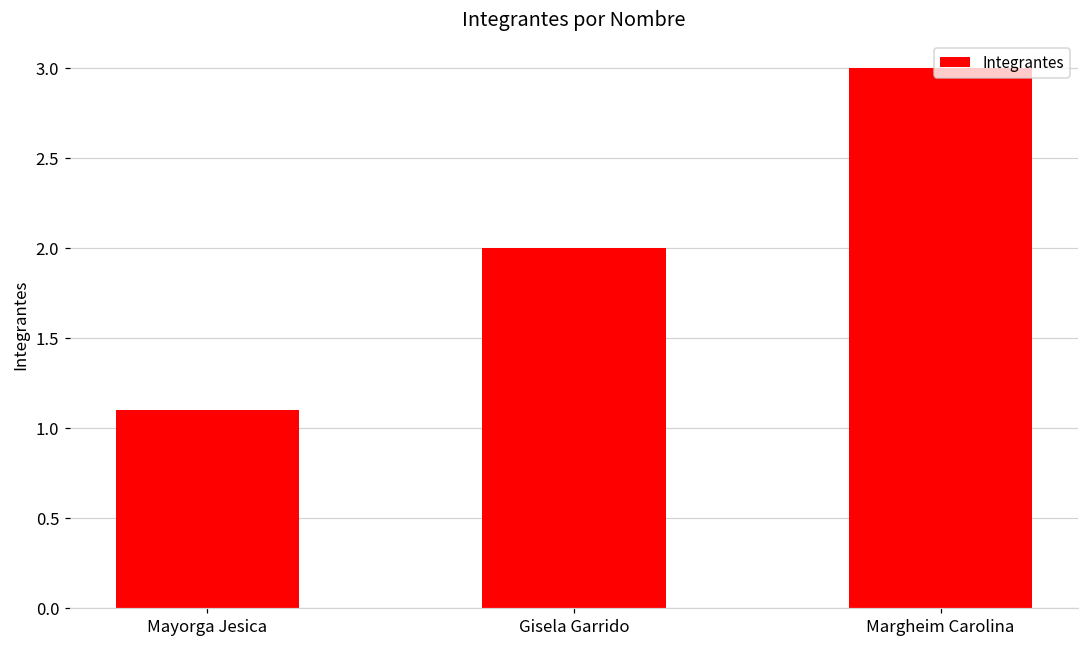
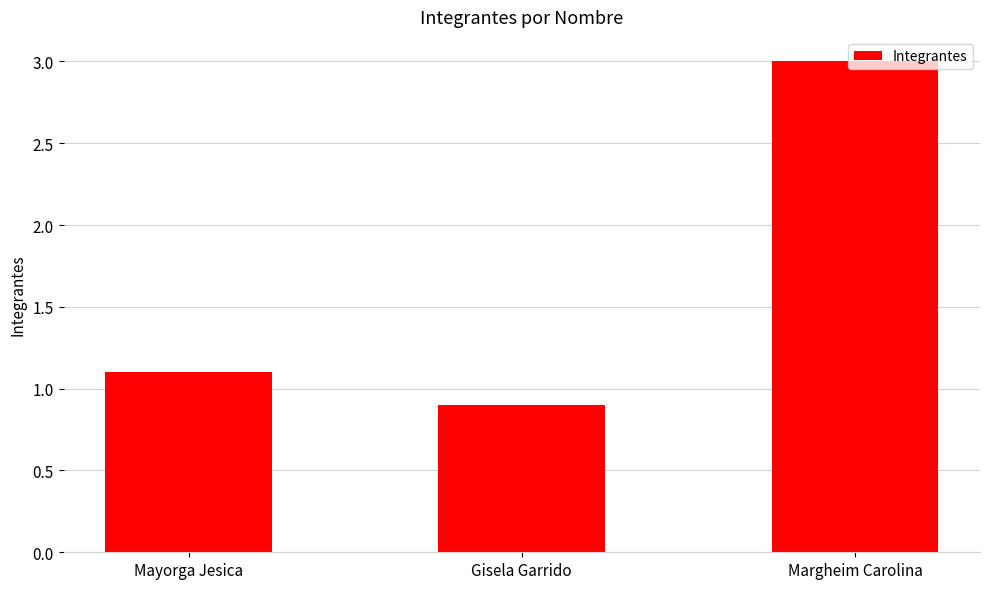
  {
    "Mayorga Jesica": 1.1,
-   "Gisela Garrido": 2.0
+   "Gisela Garrido": 0.9
  }
